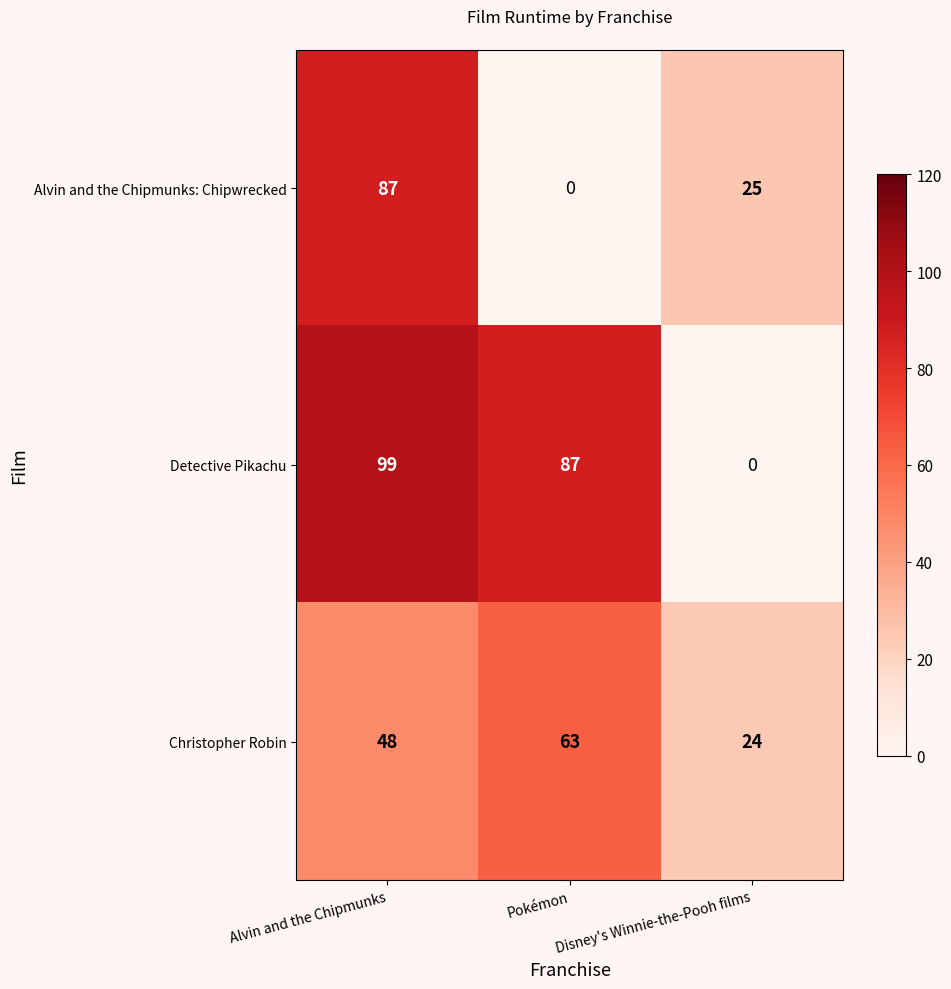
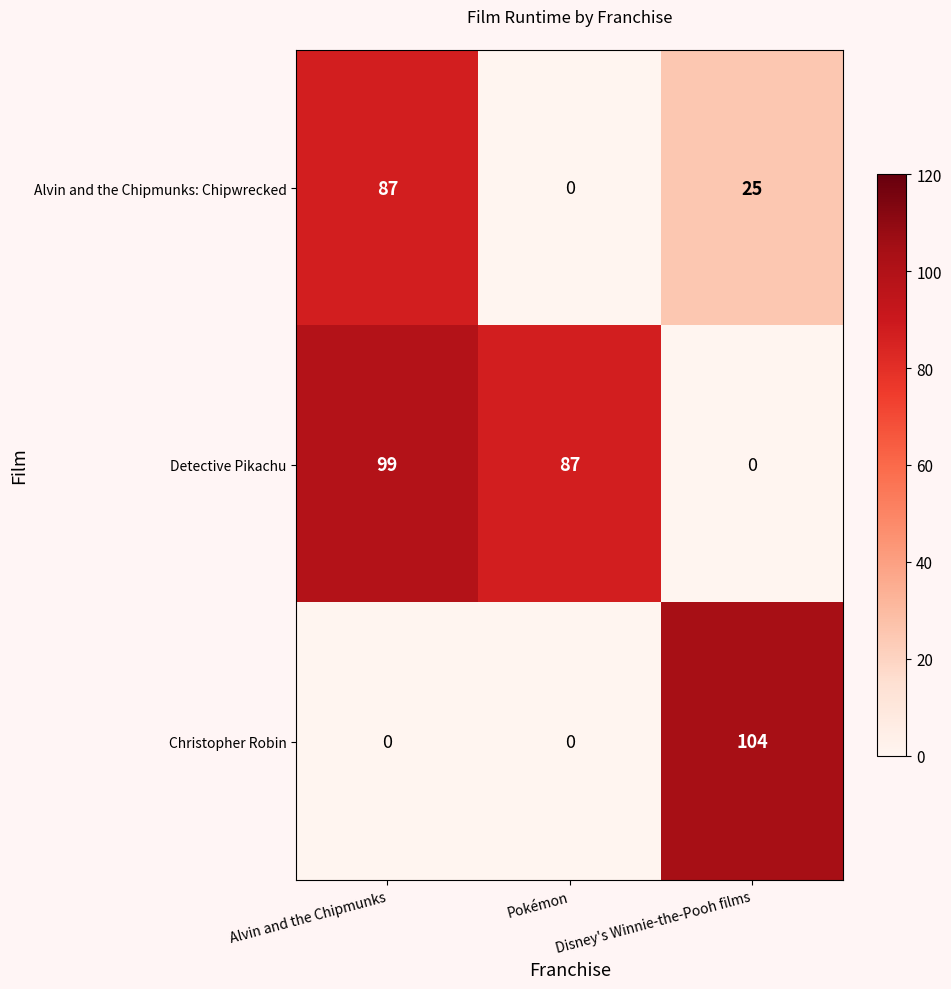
  {
    "Alvin and the Chipmunks: Chipwrecked": {
      "Alvin and the Chipmunks": 87,
      "Pokémon": 0,
      "Disney's Winnie-the-Pooh films": 25
    },
    "Detective Pikachu": {
      "Alvin and the Chipmunks": 99,
      "Pokémon": 87,
      "Disney's Winnie-the-Pooh films": 0
    },
    "Christopher Robin": {
-     "Alvin and the Chipmunks": 48,
-     "Pokémon": 63,
-     "Disney's Winnie-the-Pooh films": 24
+     "Alvin and the Chipmunks": 0,
+     "Pokémon": 0,
+     "Disney's Winnie-the-Pooh films": 104
    }
  }
